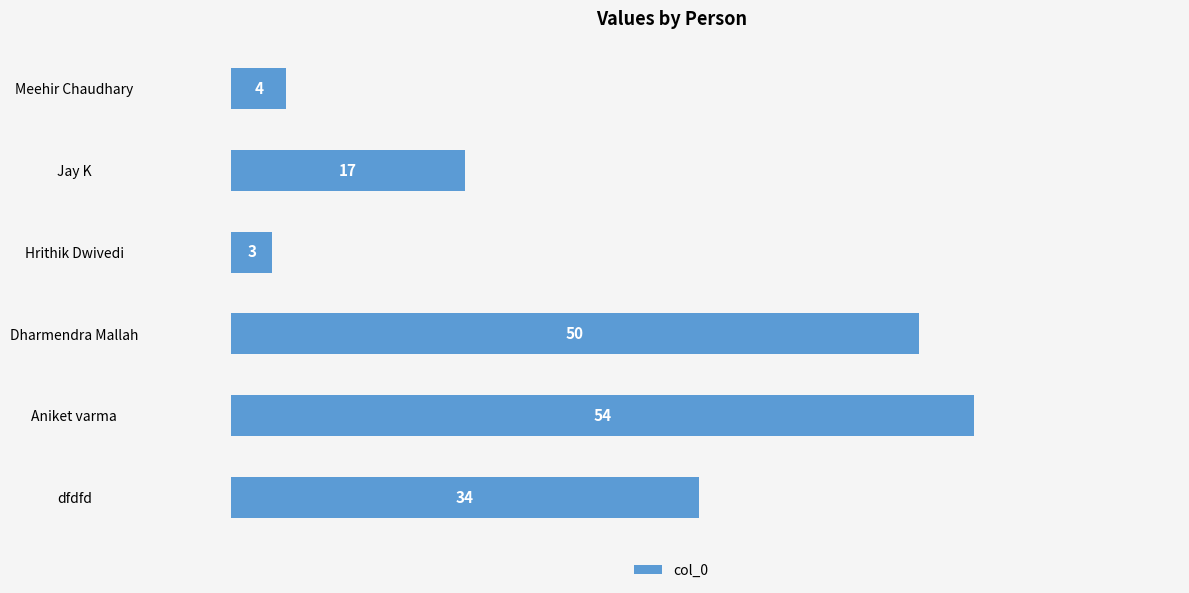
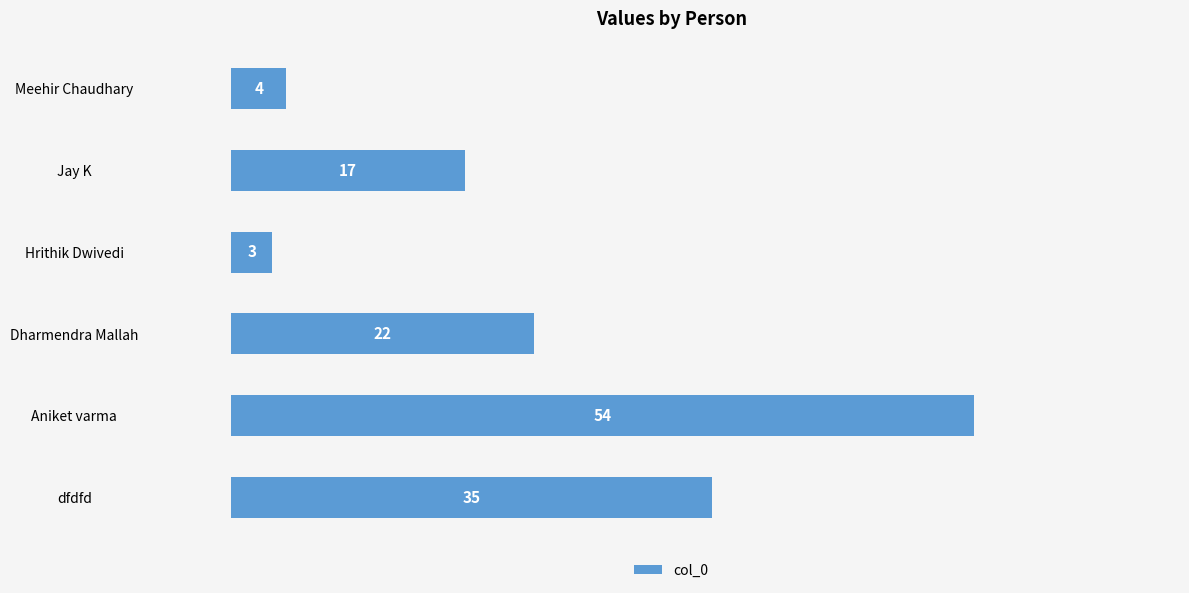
  {
    "Meehir Chaudhary": 4,
    "Jay K": 17,
    "Hrithik Dwivedi": 3,
-   "Dharmendra Mallah": 50,
+   "Dharmendra Mallah": 22,
    "Aniket varma": 54,
-   "dfdfd": 34
+   "dfdfd": 35
  }
